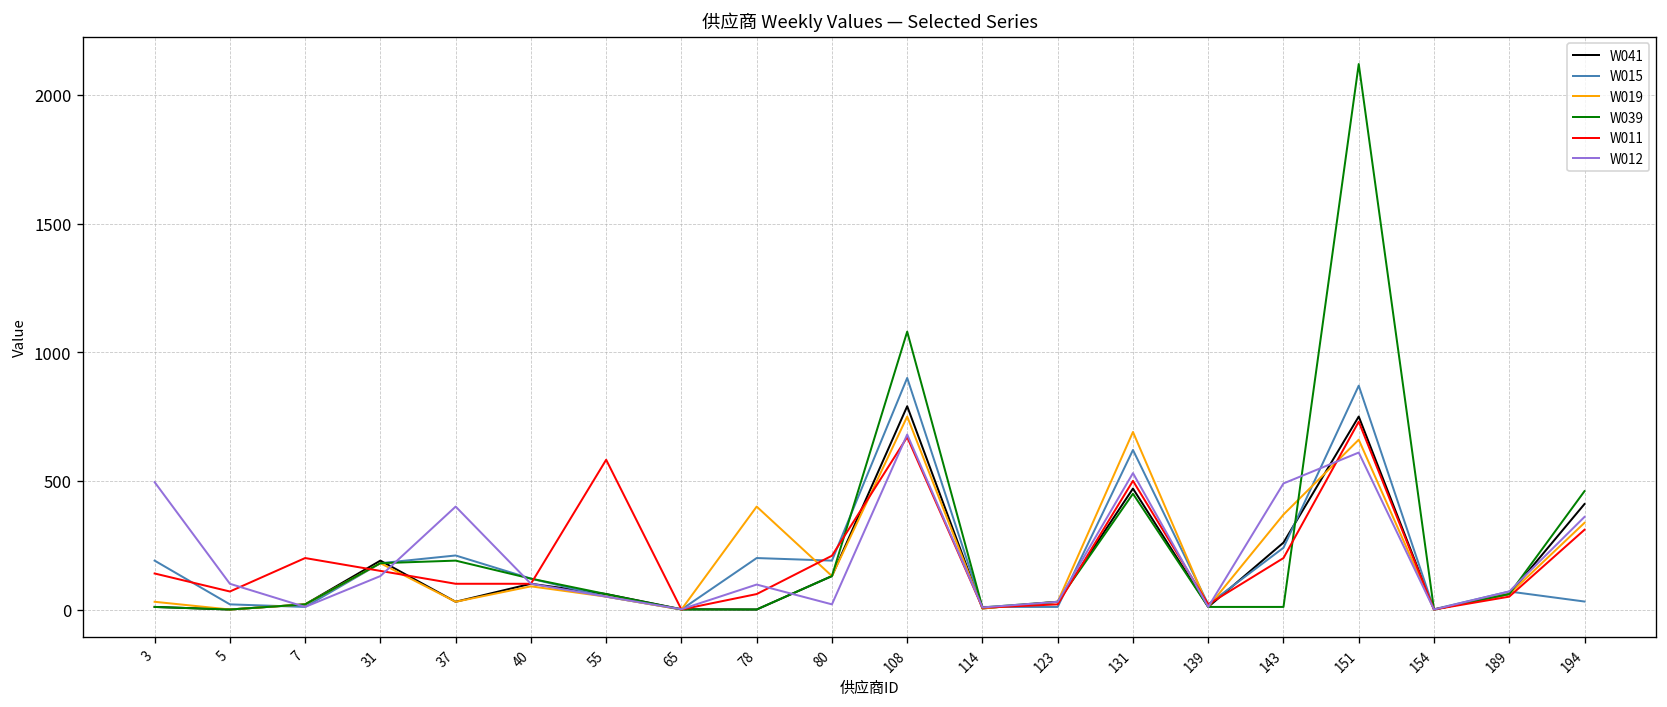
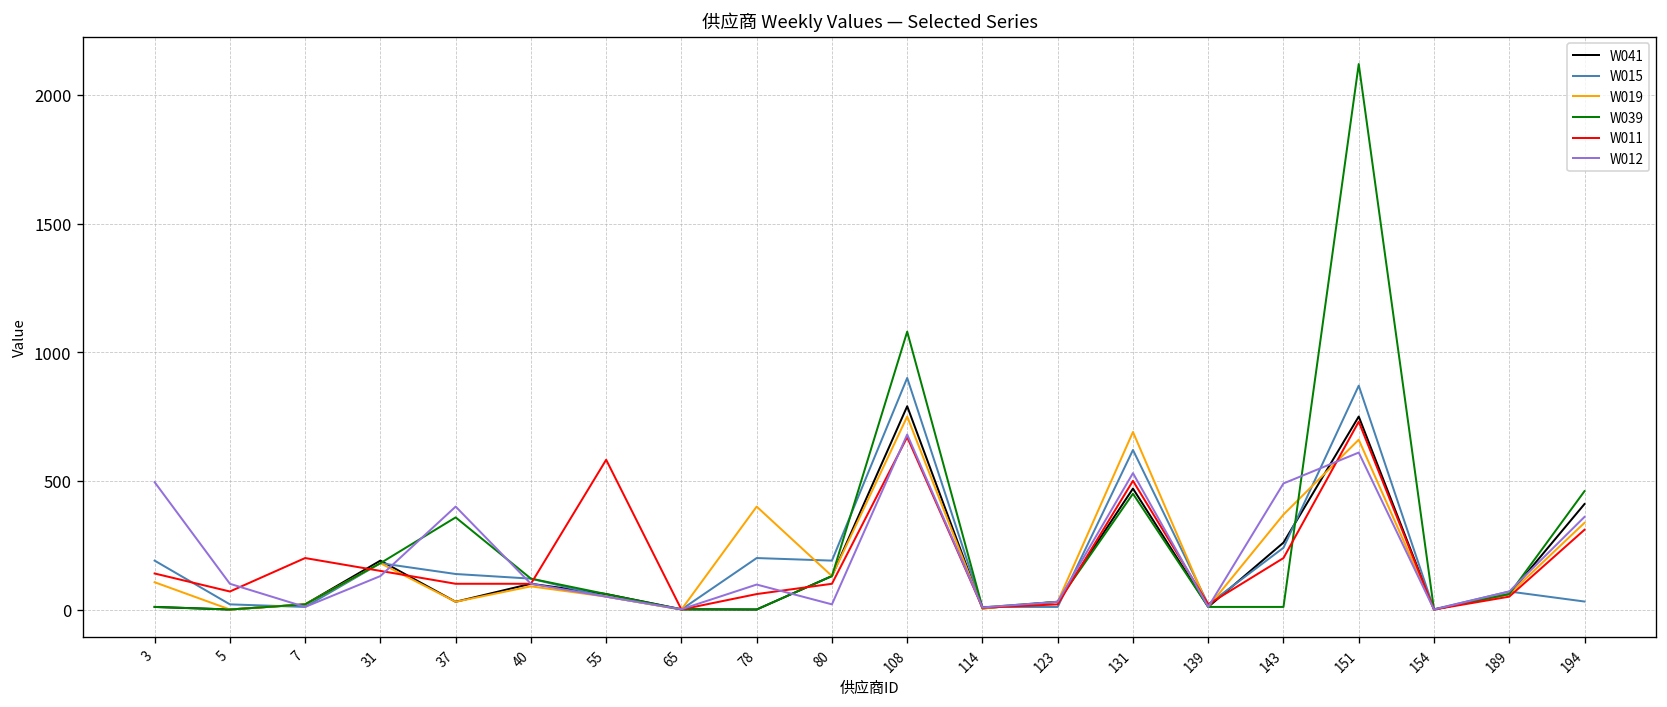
  {
    "W041": {
      "108": 790,
      "131": 470,
      "143": 260,
      "151": 750,
      "194": 410
    },
    "W015": {
      "3": 190,
      "5": 20,
-     "37": 210,
+     "37": 140,
      "78": 200,
      "80": 190,
      "108": 900,
      "131": 620,
      "143": 240,
      "151": 870,
      "194": 30
    },
    "W019": {
-     "3": 30,
+     "3": 110,
      "78": 400,
      "108": 750,
      "131": 690,
      "143": 370,
      "151": 660,
      "194": 340
    },
    "W039": {
-     "37": 190,
+     "37": 360,
      "108": 1080,
      "131": 450,
      "143": 10,
      "151": 2120,
      "194": 460
    },
    "W011": {
      "3": 140,
      "5": 70,
      "7": 200,
      "31": 150,
      "37": 100,
      "55": 580,
      "78": 60,
-     "80": 210,
+     "80": 100,
      "131": 500,
      "143": 200,
      "151": 730,
      "194": 310
    },
    "W012": {
      "3": 500,
      "5": 100,
      "31": 130,
      "37": 400,
      "78": 100,
      "80": 20,
      "131": 530,
      "143": 490,
      "151": 610,
      "194": 360
    }
  }
